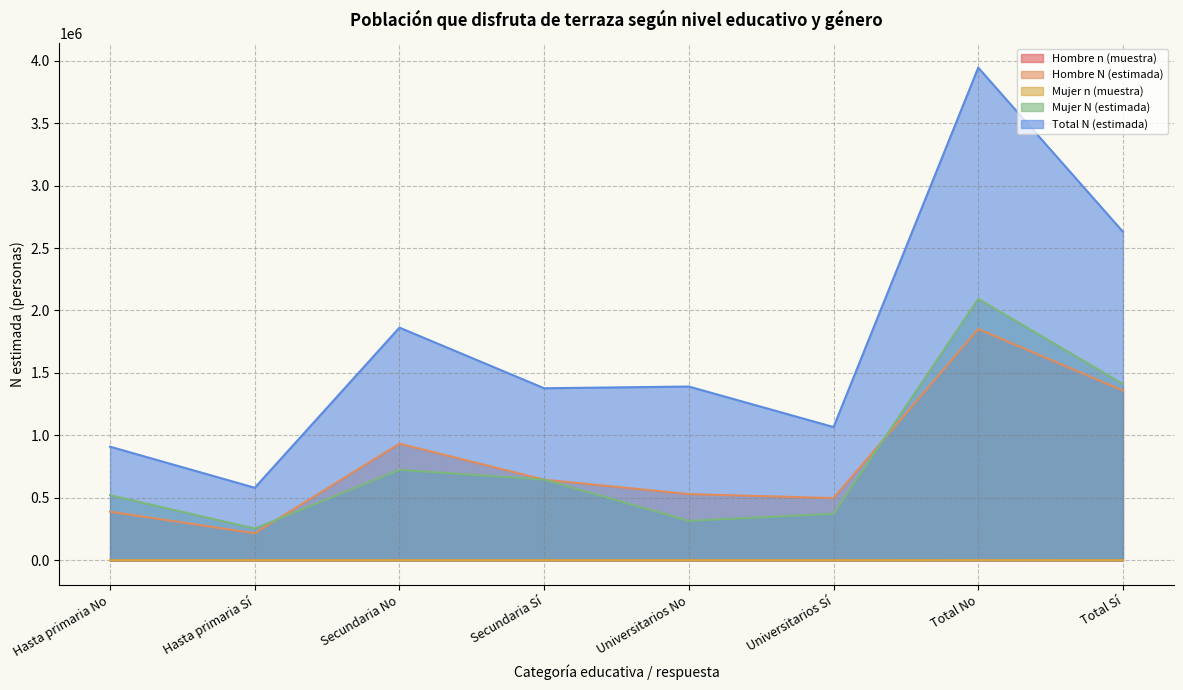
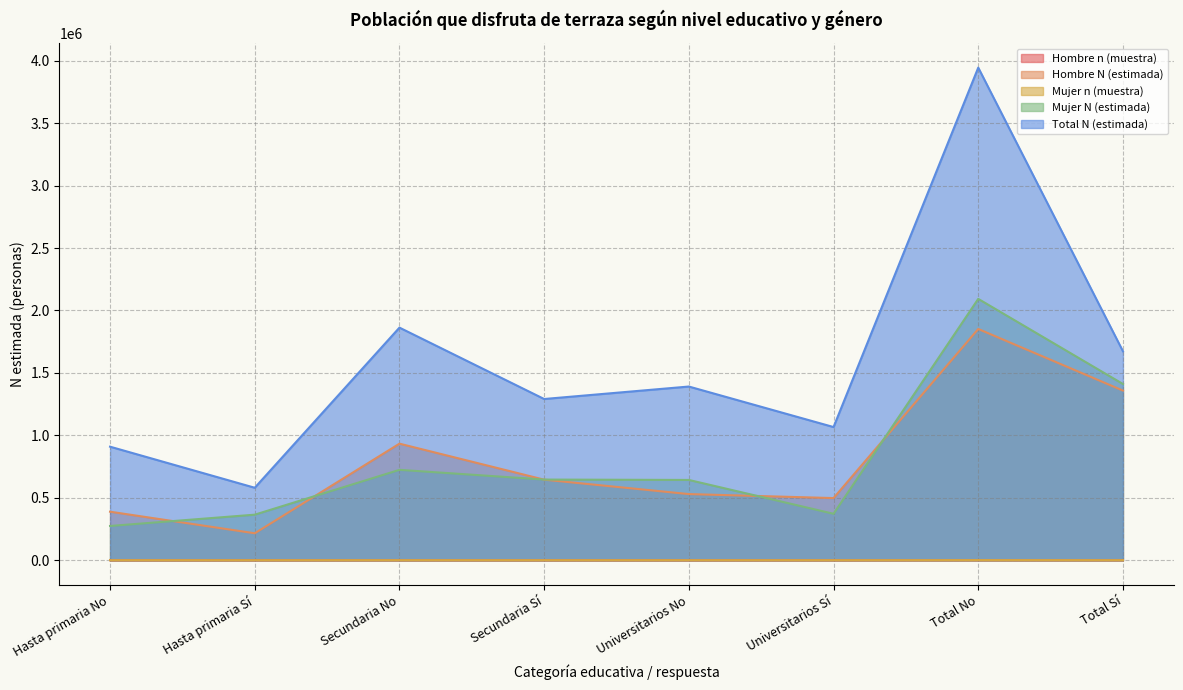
  {
    "Mujer N (estimada)": {
-     "Hasta primaria No": 520000,
-     "Hasta primaria Sí": 250000,
+     "Hasta primaria No": 270000,
+     "Hasta primaria Sí": 360000,
      "Secundaria No": 720000,
-     "Universitarios No": 320000,
+     "Universitarios No": 640000,
      "Universitarios Sí": 370000,
      "Total No": 2090000,
      "Total Sí": 1410000
    },
    "Total N (estimada)": {
      "Hasta primaria No": 910000,
      "Hasta primaria Sí": 580000,
      "Secundaria No": 1860000,
-     "Secundaria Sí": 1380000,
+     "Secundaria Sí": 1290000,
      "Universitarios No": 1390000,
      "Universitarios Sí": 1070000,
      "Total No": 3940000,
-     "Total Sí": 2630000
+     "Total Sí": 1670000
    }
  }
